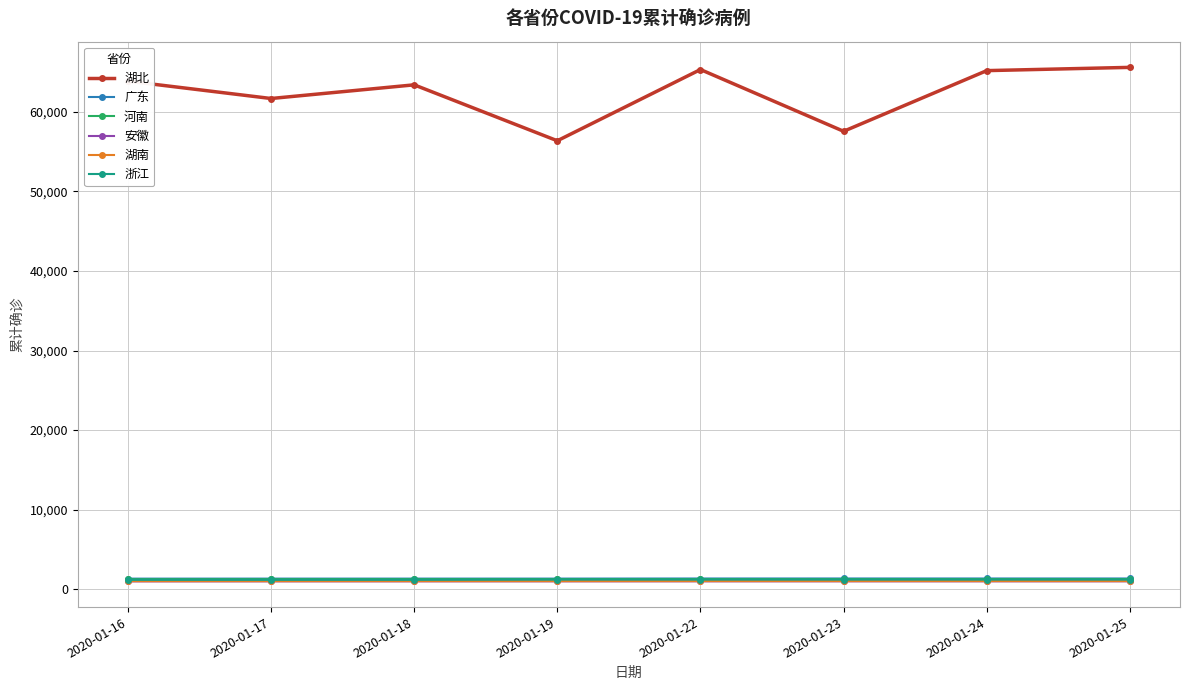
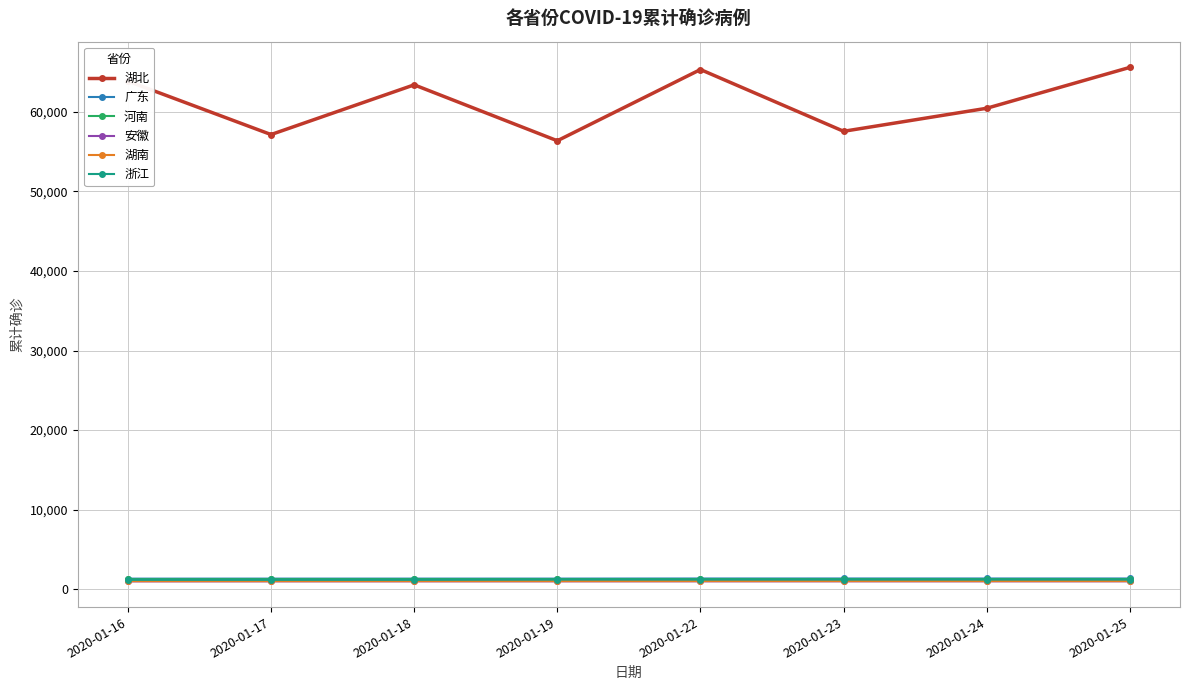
  {
    "湖北": {
-     "2020-01-17": "62,000",
+     "2020-01-17": "57,000",
      "2020-01-18": "63,000",
      "2020-01-19": "56,000",
      "2020-01-22": "65,000",
      "2020-01-23": "58,000",
-     "2020-01-24": "65,000",
+     "2020-01-24": "60,000",
      "2020-01-25": "66,000"
    }
  }
